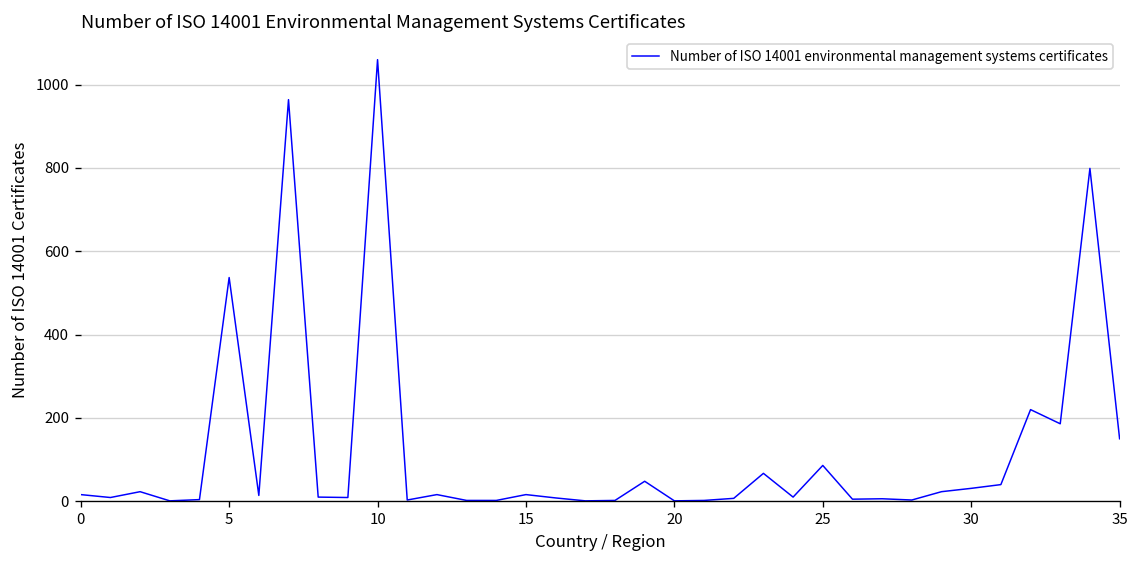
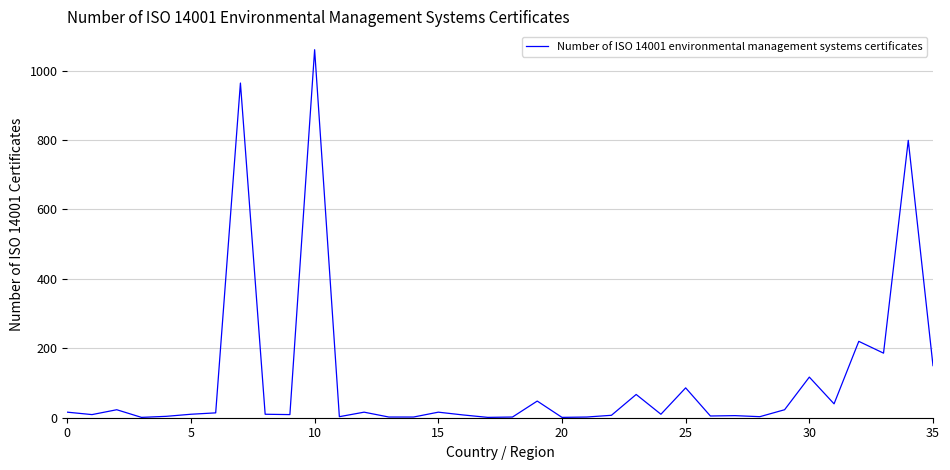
  {
    "0": 20,
-   "5": 540,
+   "5": 10,
    "10": 1060,
    "15": 20,
    "20": 0,
    "25": 90,
-   "30": 30,
+   "30": 120,
    "35": 150
  }
